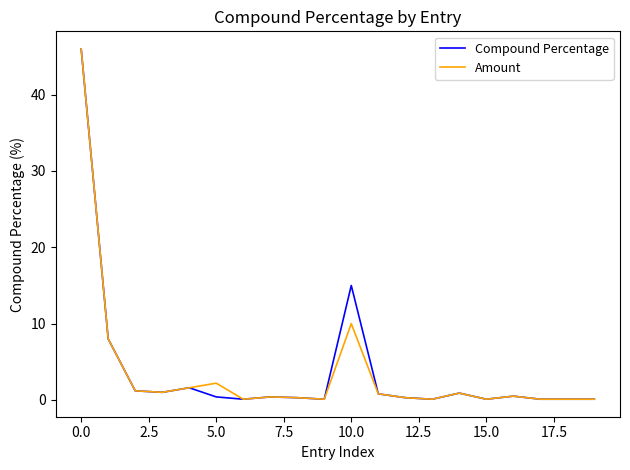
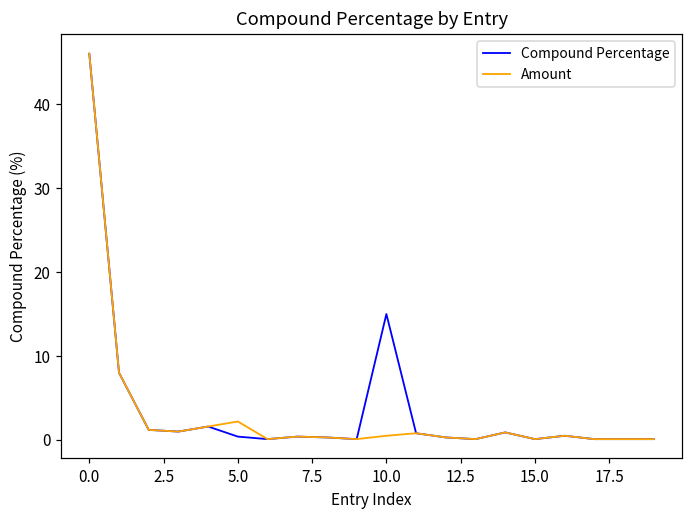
  {
    "Compound Percentage": {
      "5.0": 0,
      "10.0": 15
    },
    "Amount": {
      "5.0": 2,
-     "10.0": 10
+     "10.0": 1
    }
  }
